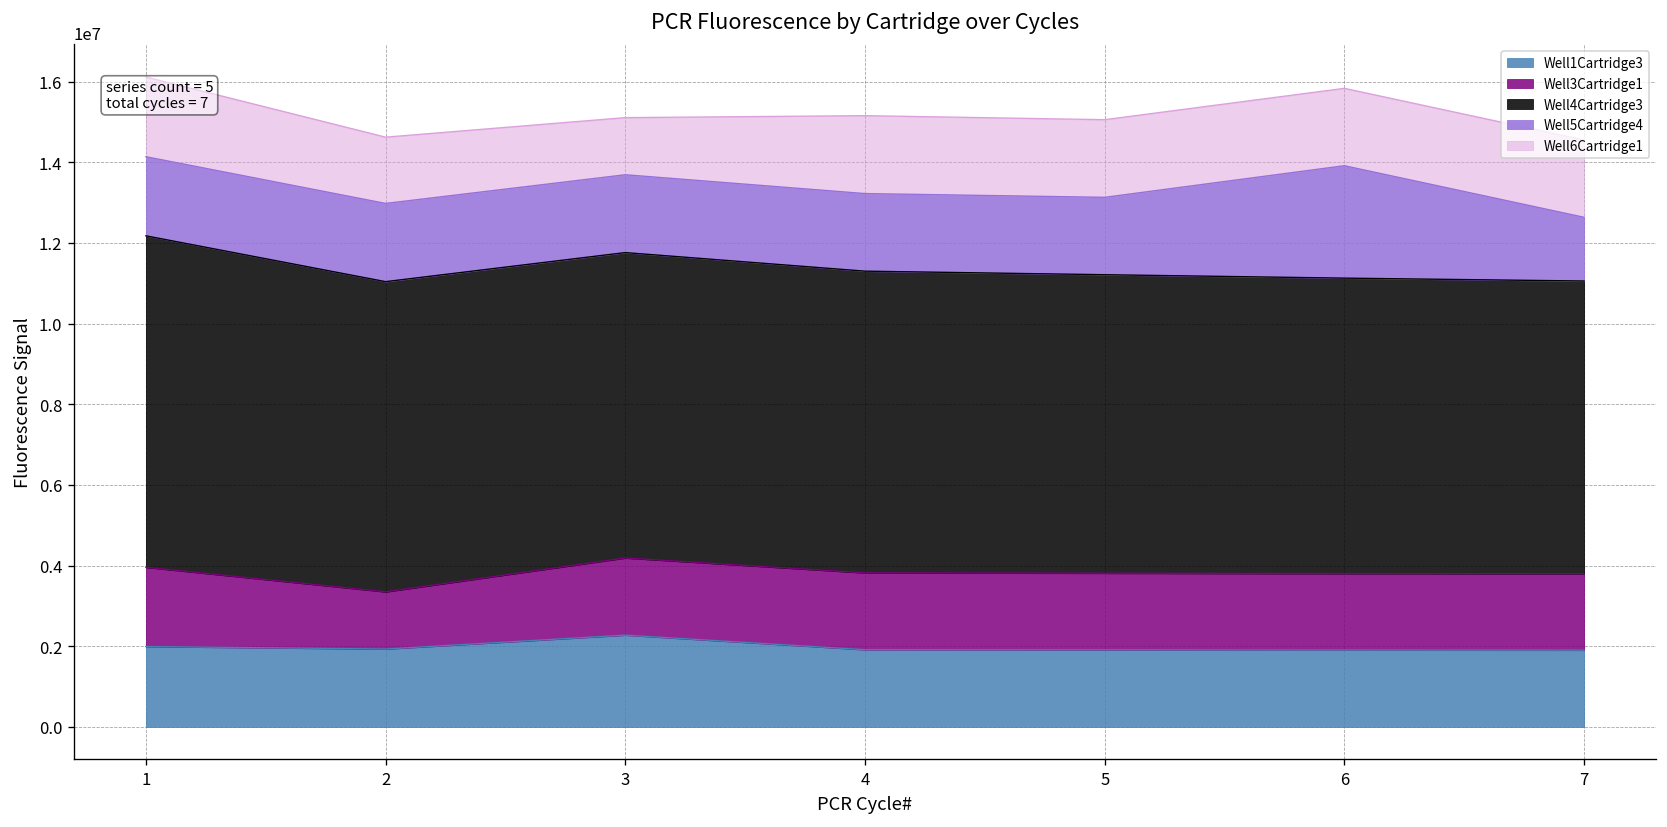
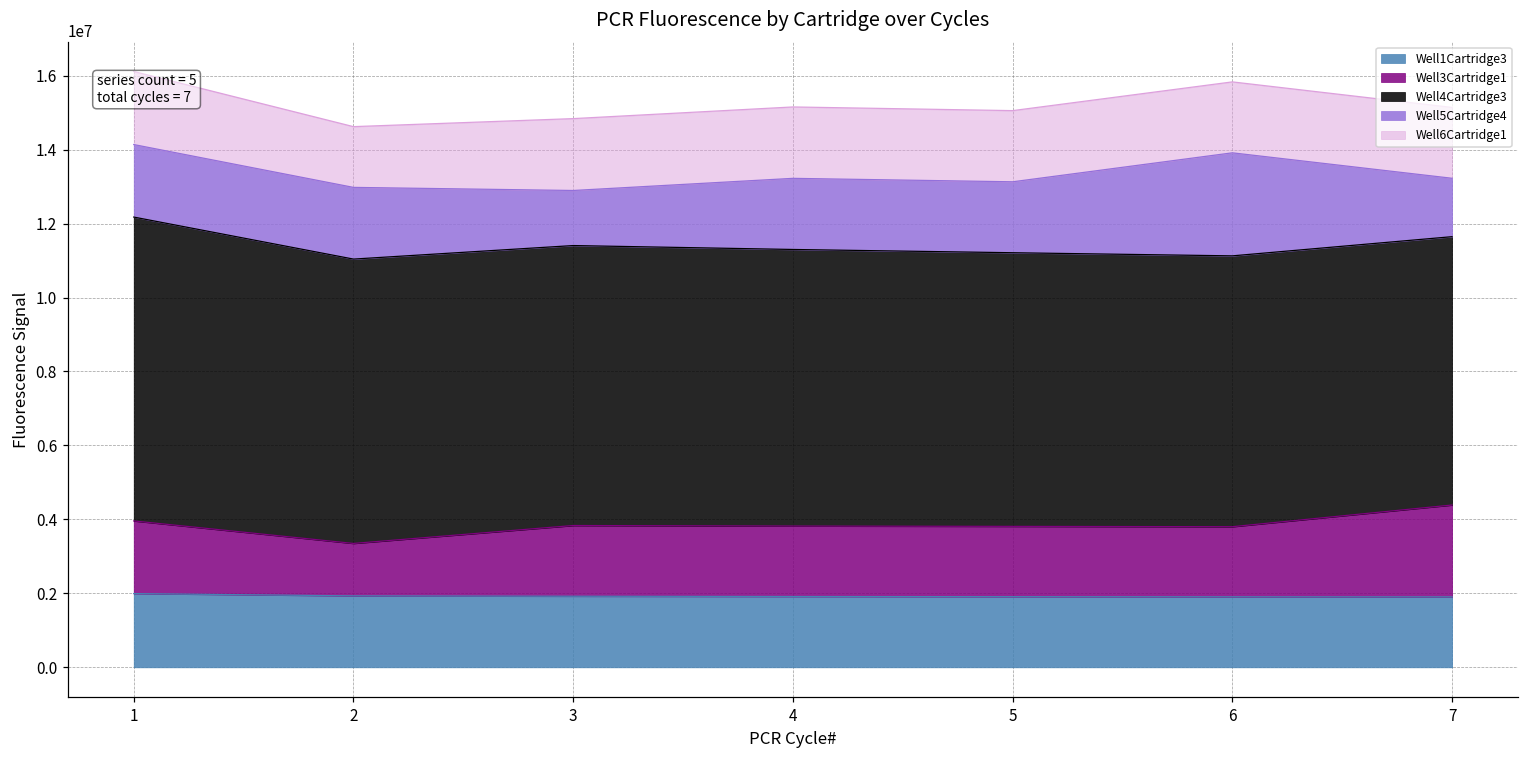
  {
    "Well1Cartridge3": {
      "1": 2000000,
      "2": 1900000,
-     "3": 2300000,
+     "3": 1900000,
      "4": 1900000,
      "5": 1900000,
      "6": 1900000,
      "7": 1900000
    },
    "Well3Cartridge1": {
      "1": 2000000,
      "2": 1400000,
      "3": 1900000,
      "4": 1900000,
      "5": 1900000,
      "6": 1900000,
-     "7": 1900000
+     "7": 2500000
    },
    "Well4Cartridge3": {
      "1": 8200000,
      "2": 7700000,
      "3": 7600000,
      "4": 7500000,
      "5": 7400000,
      "6": 7300000,
      "7": 7300000
    },
    "Well5Cartridge4": {
      "1": 2000000,
      "2": 1900000,
-     "3": 1900000,
+     "3": 1500000,
      "4": 1900000,
      "5": 1900000,
      "6": 2800000,
      "7": 1600000
    },
    "Well6Cartridge1": {
      "2": 1600000,
-     "3": 1400000,
+     "3": 1900000,
      "4": 1900000,
      "5": 1900000,
      "6": 1900000
    }
  }
